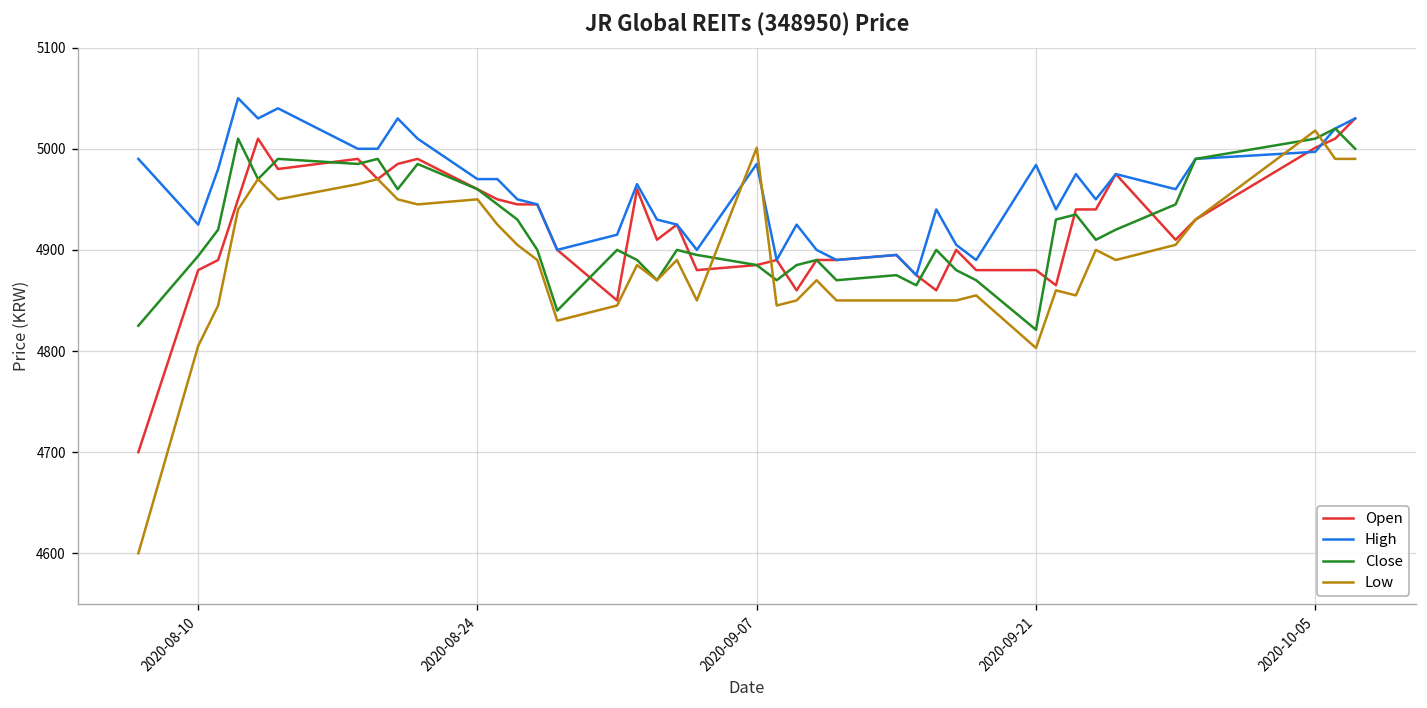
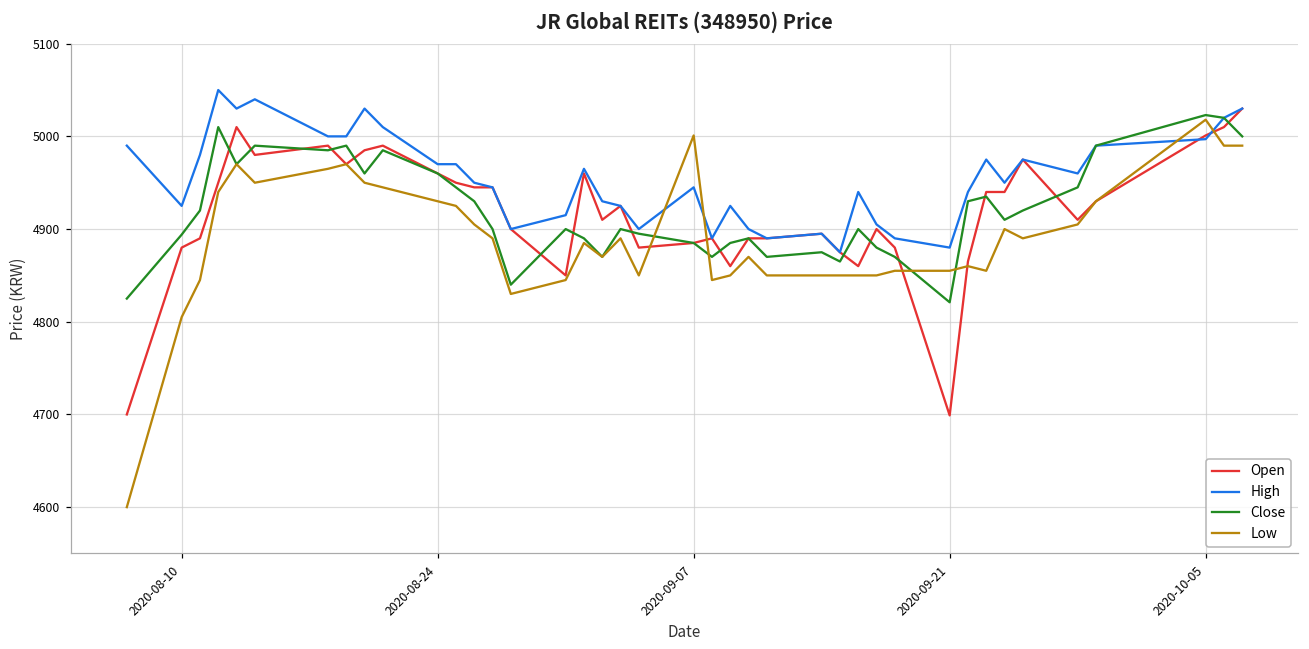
  {
    "Open": {
      "2020-08-10": 4880,
-     "2020-09-21": 4880,
+     "2020-09-21": 4700,
      "2020-10-05": 5000
    },
    "High": {
      "2020-08-10": 4930,
      "2020-08-24": 4970,
-     "2020-09-07": 4990,
-     "2020-09-21": 4980,
+     "2020-09-07": 4950,
+     "2020-09-21": 4880,
      "2020-10-05": 5000
    },
    "Close": {
      "2020-08-10": 4890,
      "2020-09-21": 4820,
-     "2020-10-05": 5010
+     "2020-10-05": 5020
    },
    "Low": {
      "2020-08-10": 4810,
-     "2020-08-24": 4950,
+     "2020-08-24": 4930,
      "2020-09-07": 5000,
-     "2020-09-21": 4800,
+     "2020-09-21": 4860,
      "2020-10-05": 5020
    }
  }
